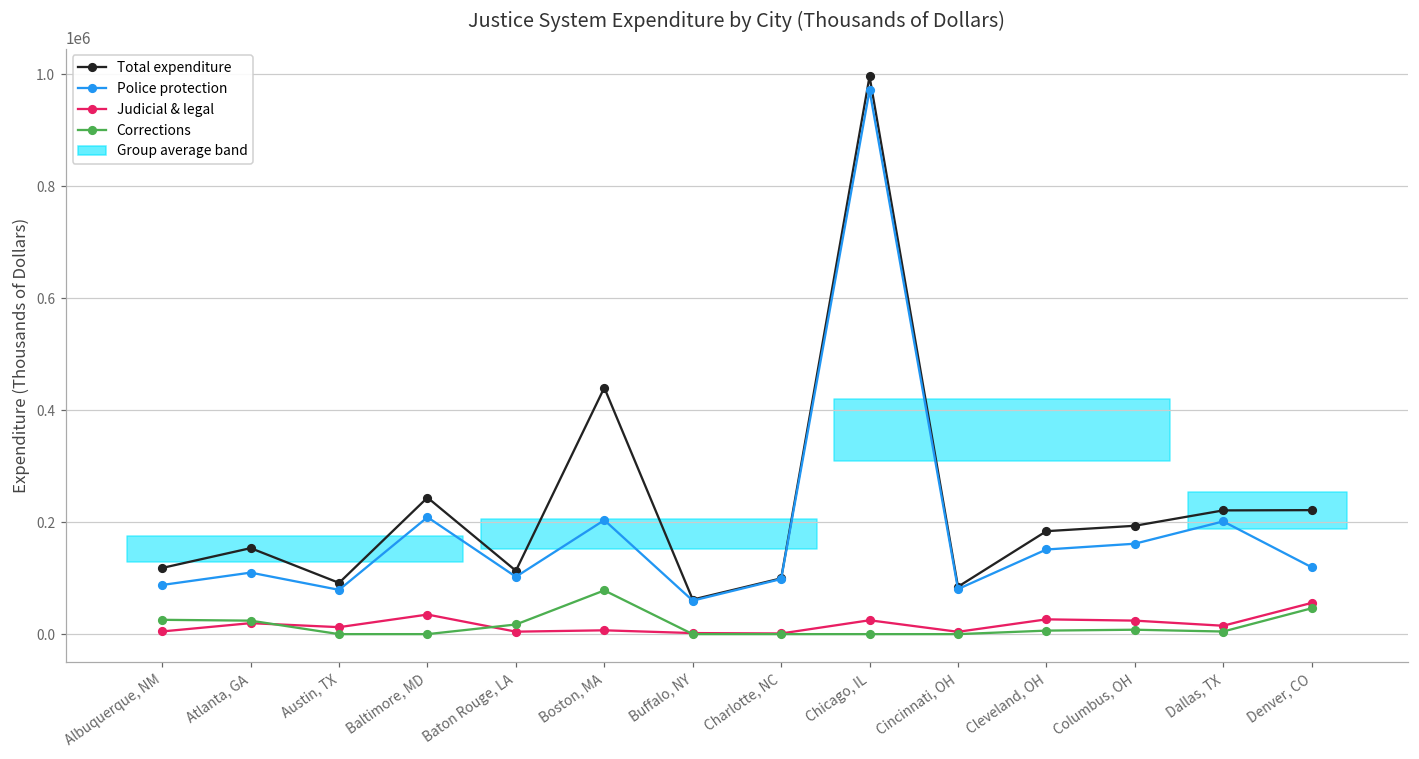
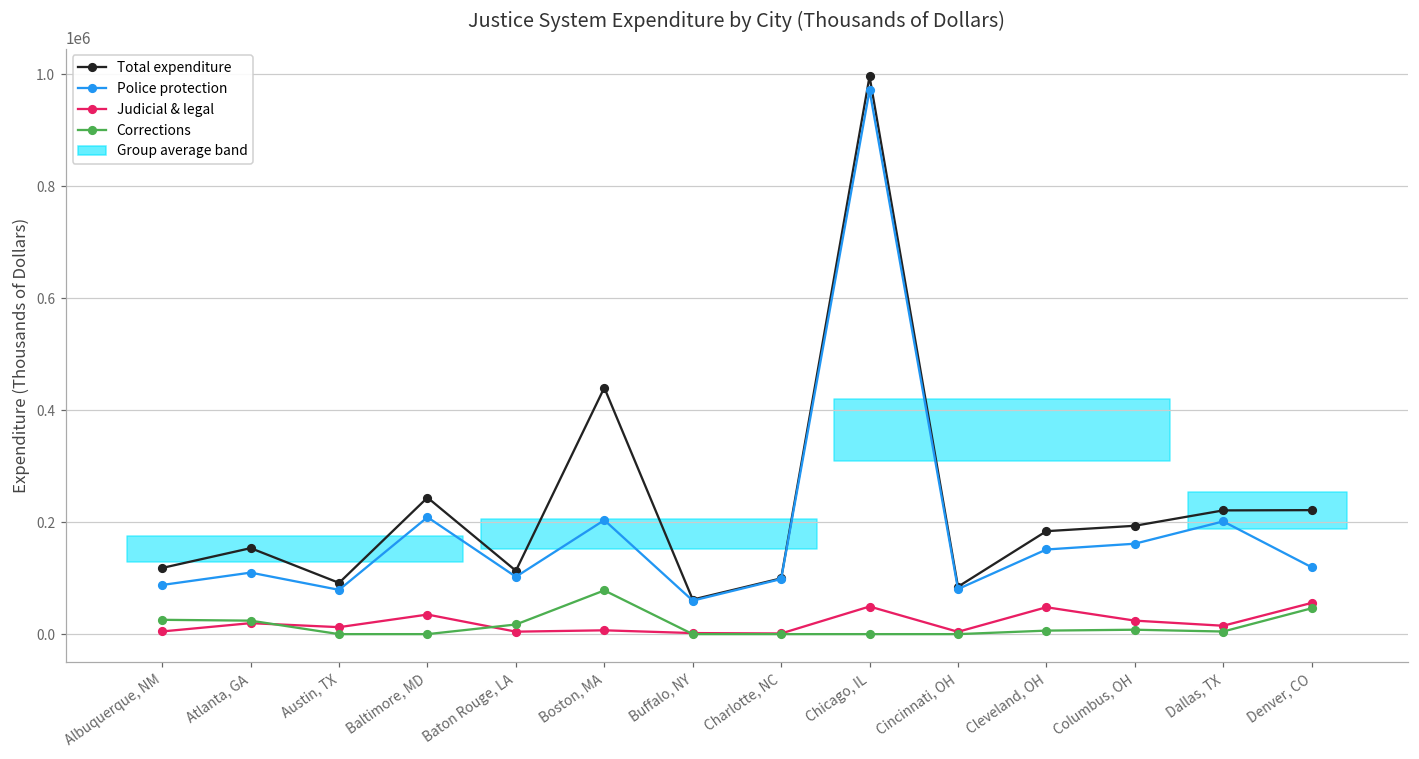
  {
    "Total expenditure": {
      "Albuquerque, NM": 120000,
      "Atlanta, GA": 150000,
      "Austin, TX": 90000,
      "Baltimore, MD": 240000,
      "Baton Rouge, LA": 110000,
      "Boston, MA": 440000,
      "Chicago, IL": 1000000,
      "Cleveland, OH": 180000,
      "Columbus, OH": 190000,
      "Dallas, TX": 220000,
      "Denver, CO": 220000
    },
    "Police protection": {
      "Albuquerque, NM": 90000,
      "Atlanta, GA": 110000,
      "Austin, TX": 80000,
      "Baltimore, MD": 210000,
      "Baton Rouge, LA": 100000,
      "Boston, MA": 200000,
      "Chicago, IL": 970000,
      "Cleveland, OH": 150000,
      "Columbus, OH": 160000,
      "Dallas, TX": 200000,
      "Denver, CO": 120000
    },
    "Judicial & legal": {
      "Albuquerque, NM": 0,
      "Austin, TX": 10000,
      "Baltimore, MD": 30000,
      "Baton Rouge, LA": 0,
      "Boston, MA": 10000,
-     "Chicago, IL": 20000,
-     "Cleveland, OH": 30000,
+     "Chicago, IL": 50000,
+     "Cleveland, OH": 50000,
      "Columbus, OH": 20000,
      "Dallas, TX": 10000,
      "Denver, CO": 60000
    },
    "Corrections": {
      "Albuquerque, NM": 30000,
      "Austin, TX": 0,
      "Baltimore, MD": 0,
      "Baton Rouge, LA": 20000,
      "Boston, MA": 80000,
      "Chicago, IL": 0,
      "Cleveland, OH": 10000,
      "Columbus, OH": 10000,
      "Dallas, TX": 0,
      "Denver, CO": 50000
    }
  }
